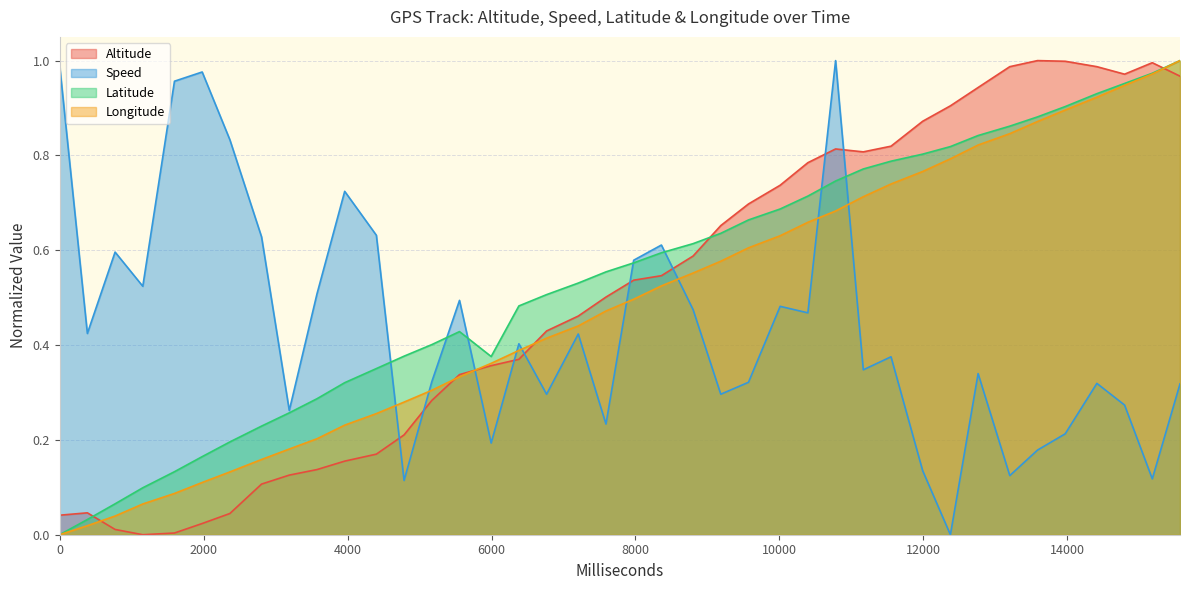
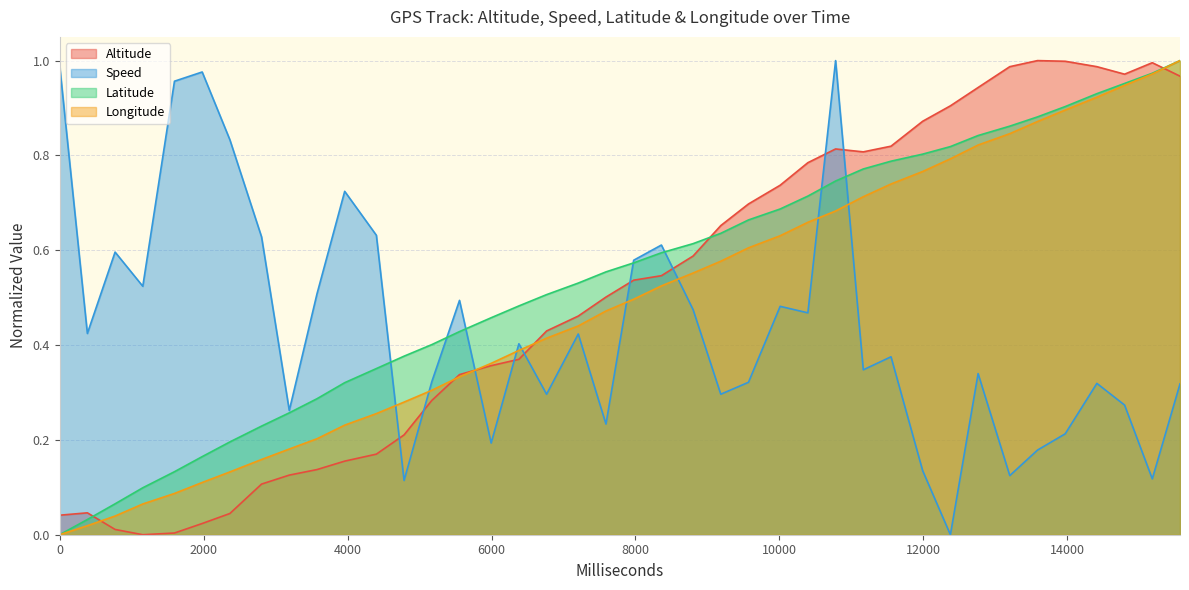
  {
    "Altitude": {
      "0": 0.04
    },
    "Speed": {
      "0": 0.99,
      "6000": 0.19
    },
    "Latitude": {
-     "6000": 0.38
+     "6000": 0.46
    }
  }
